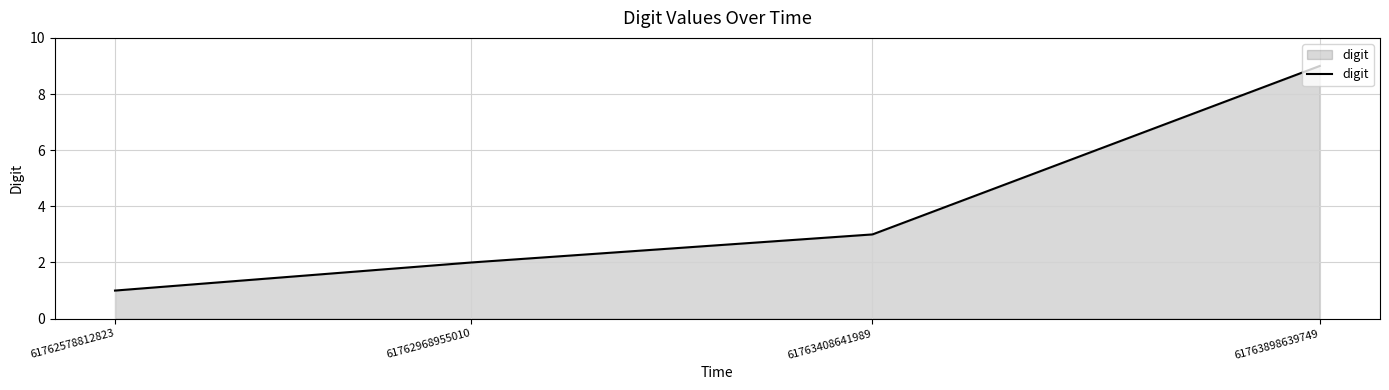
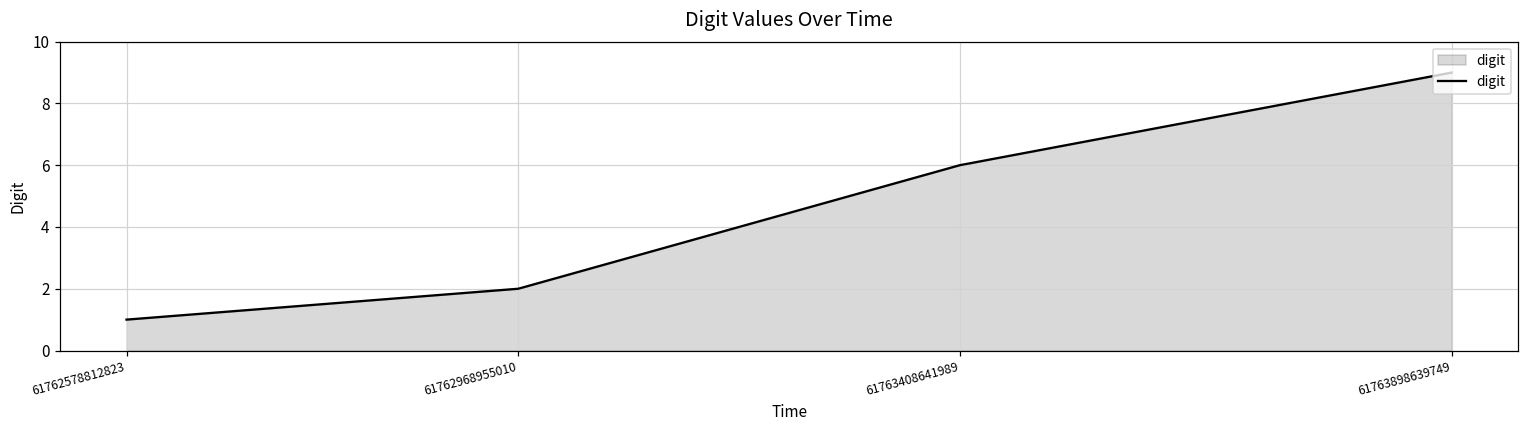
  {
    "61762578812823": 1,
    "61762968955010": 2,
-   "61763408641989": 3
+   "61763408641989": 6
  }
